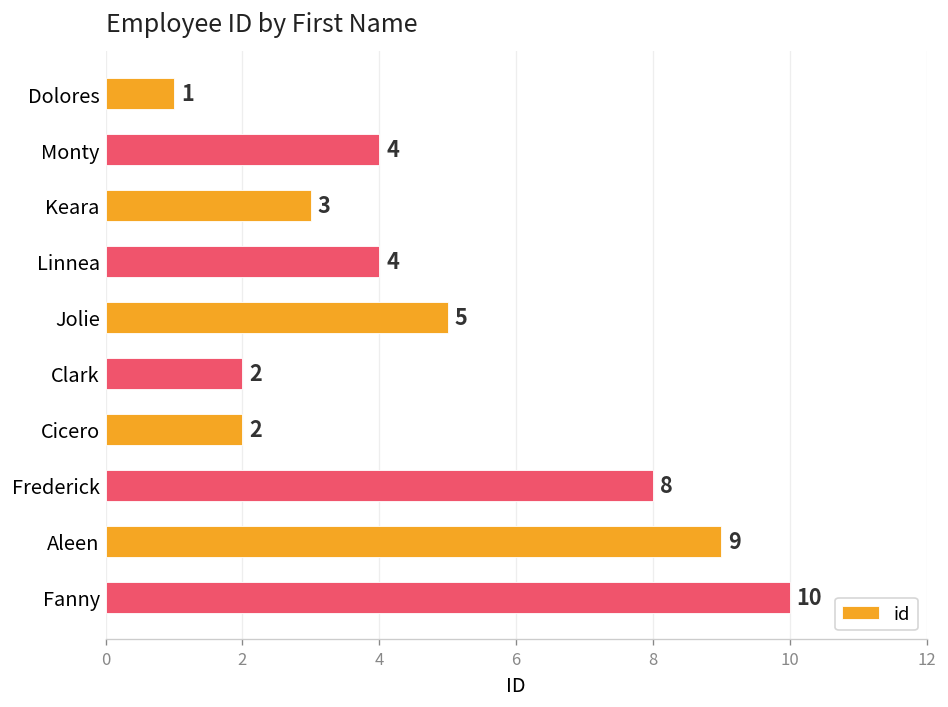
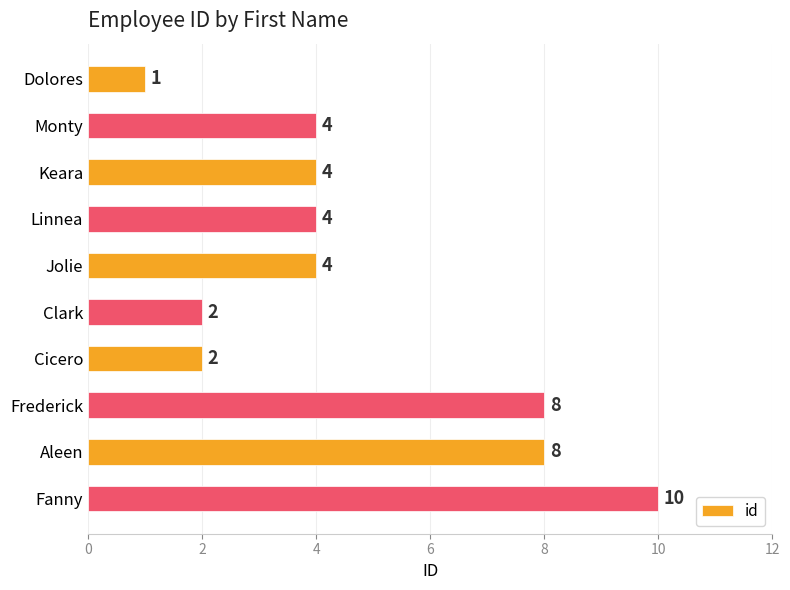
  {
    "Dolores": 1,
    "Monty": 4,
-   "Keara": 3,
+   "Keara": 4,
    "Linnea": 4,
-   "Jolie": 5,
+   "Jolie": 4,
    "Clark": 2,
    "Cicero": 2,
    "Frederick": 8,
-   "Aleen": 9,
+   "Aleen": 8,
    "Fanny": 10
  }
